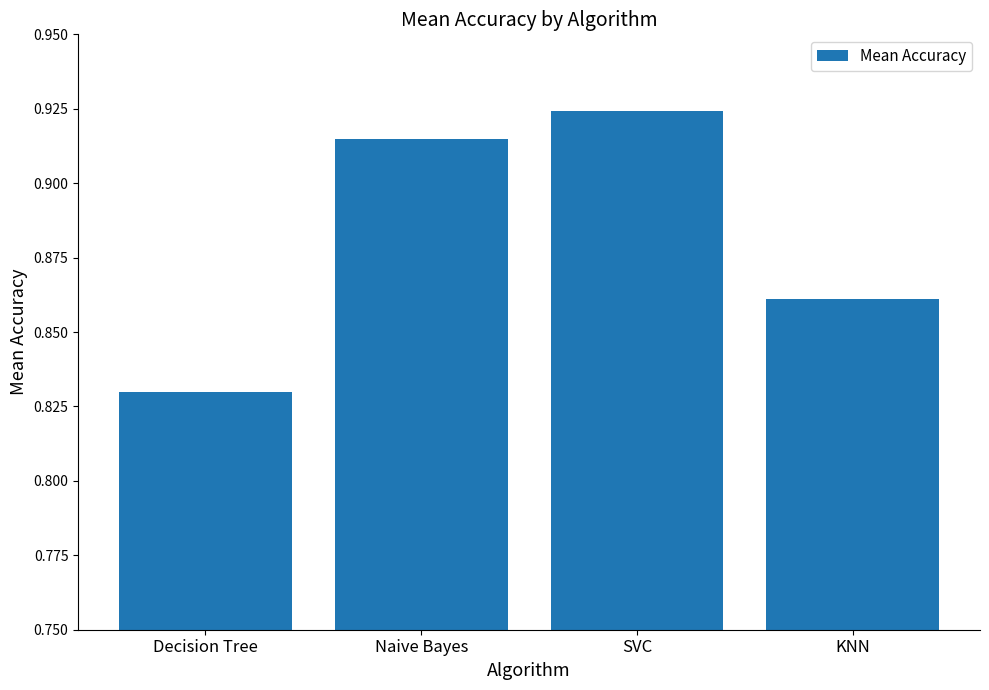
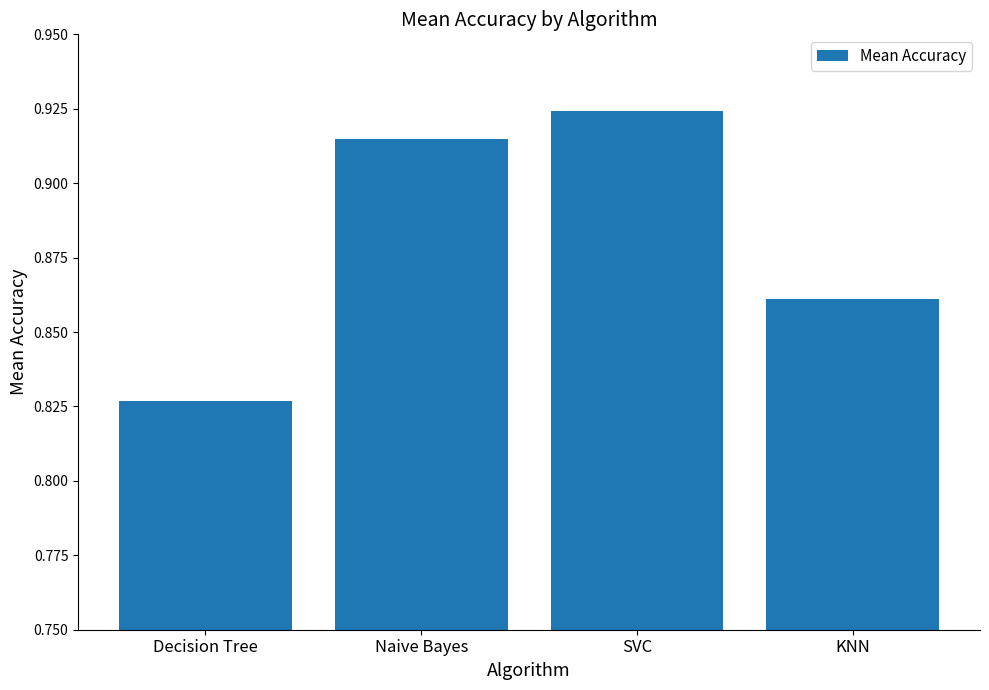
  {
-   "Decision Tree": 0.830,
+   "Decision Tree": 0.827,
    "Naive Bayes": 0.915,
    "SVC": 0.924,
    "KNN": 0.861
  }
